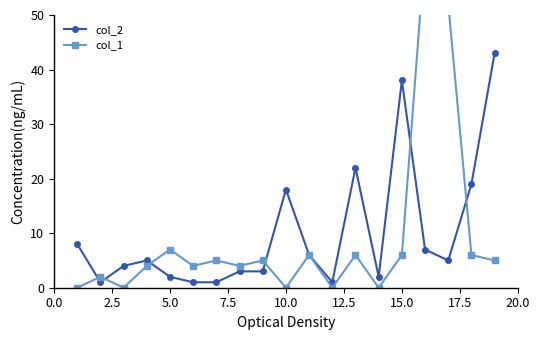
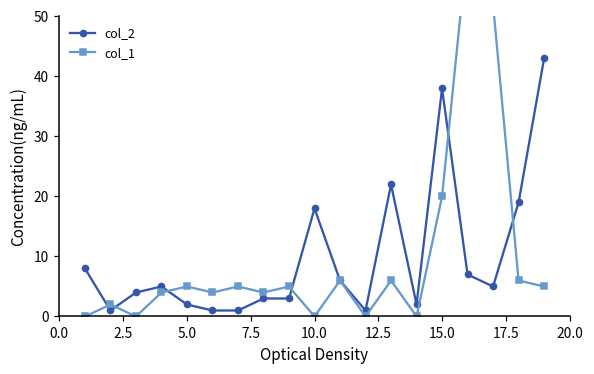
  {
    "col_2": {
      "5.0": 2,
      "10.0": 18,
      "15.0": 38
    },
    "col_1": {
-     "5.0": 7,
+     "5.0": 5,
      "10.0": 0,
-     "15.0": 6
+     "15.0": 20
    }
  }
